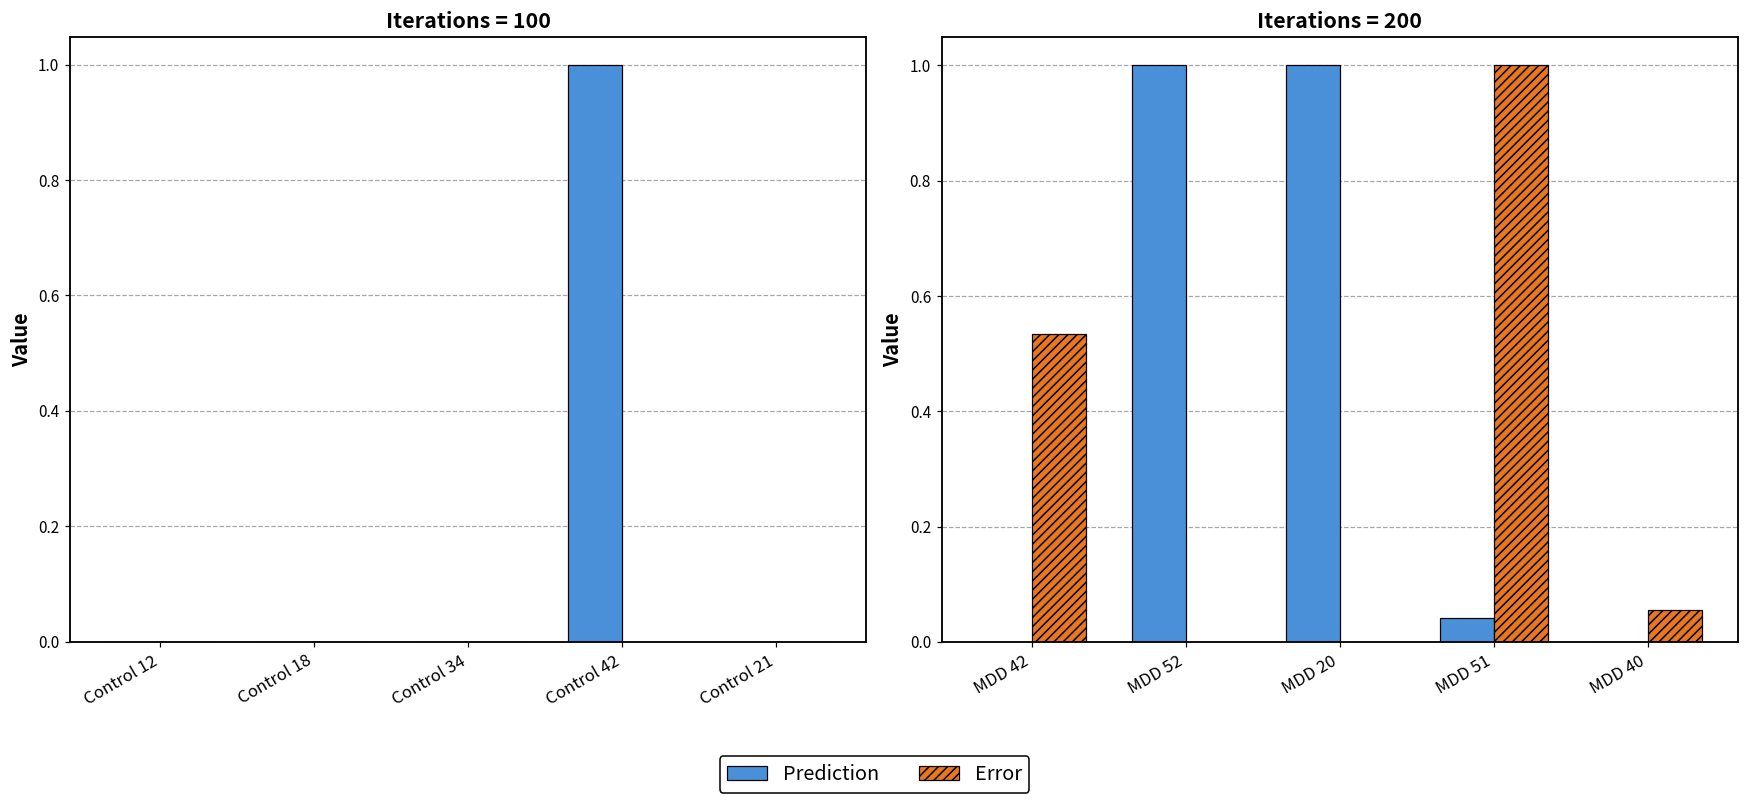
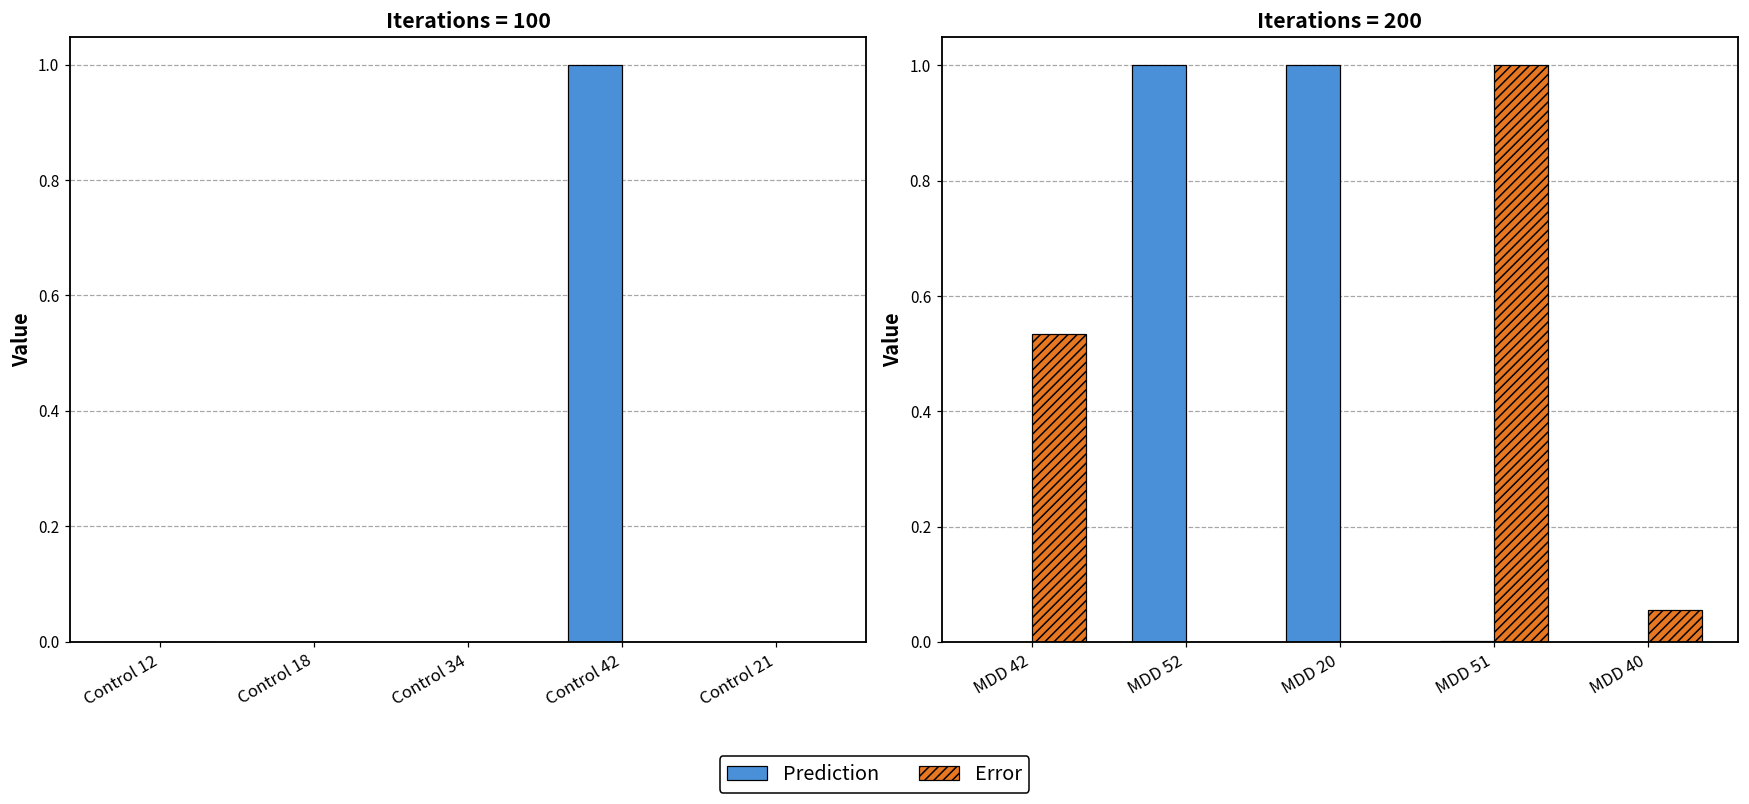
  {
    "Iterations = 100": {
      "Prediction": {
        "Control 42": 1.00
      }
    },
    "Iterations = 200": {
      "Prediction": {
        "MDD 52": 1.00,
        "MDD 20": 1.00,
-       "MDD 51": 0.04
+       "MDD 51": 0.00
      },
      "Error": {
        "MDD 42": 0.53,
        "MDD 51": 1.00,
        "MDD 40": 0.06
      }
    }
  }
